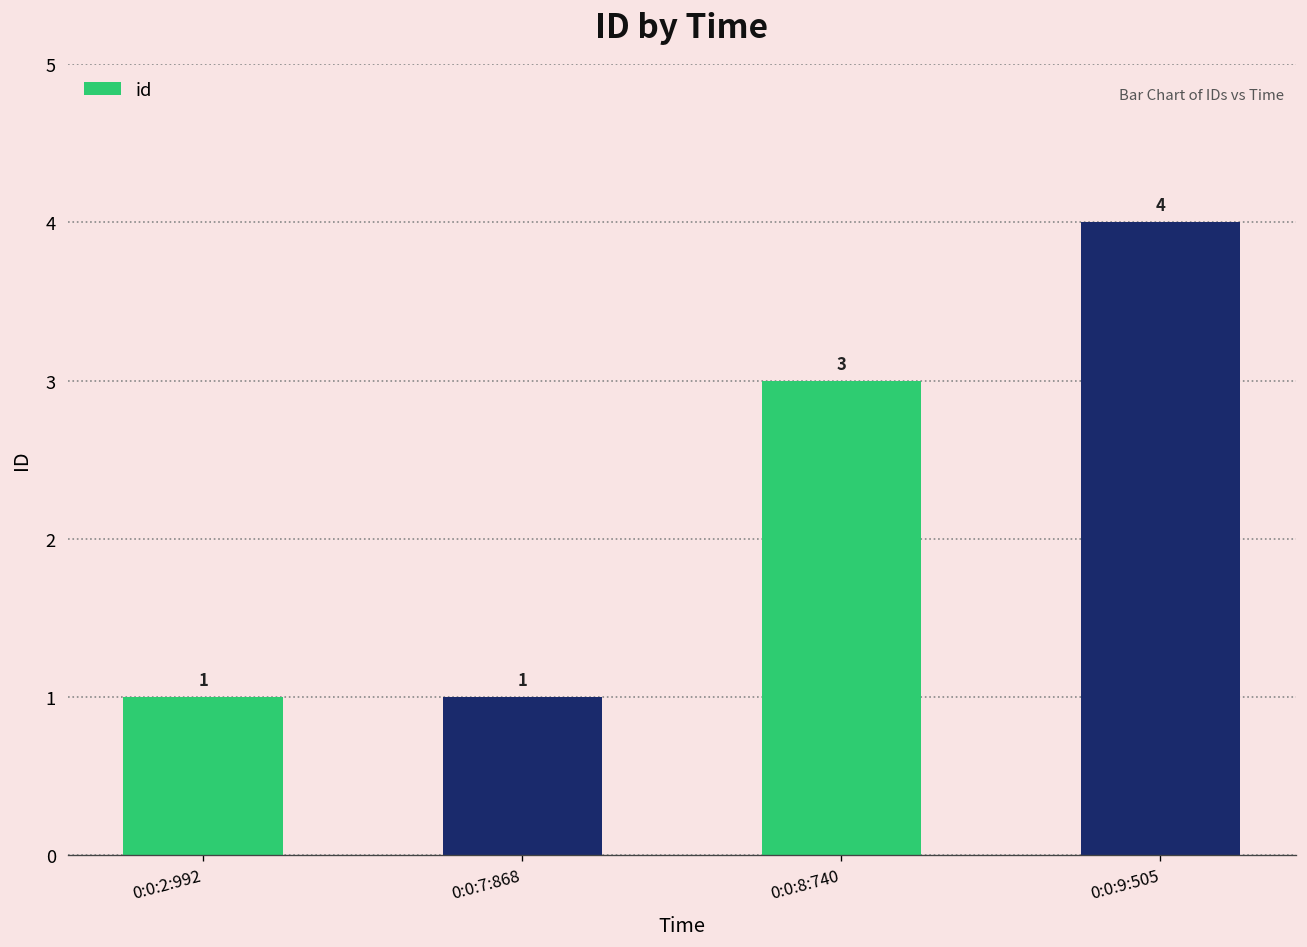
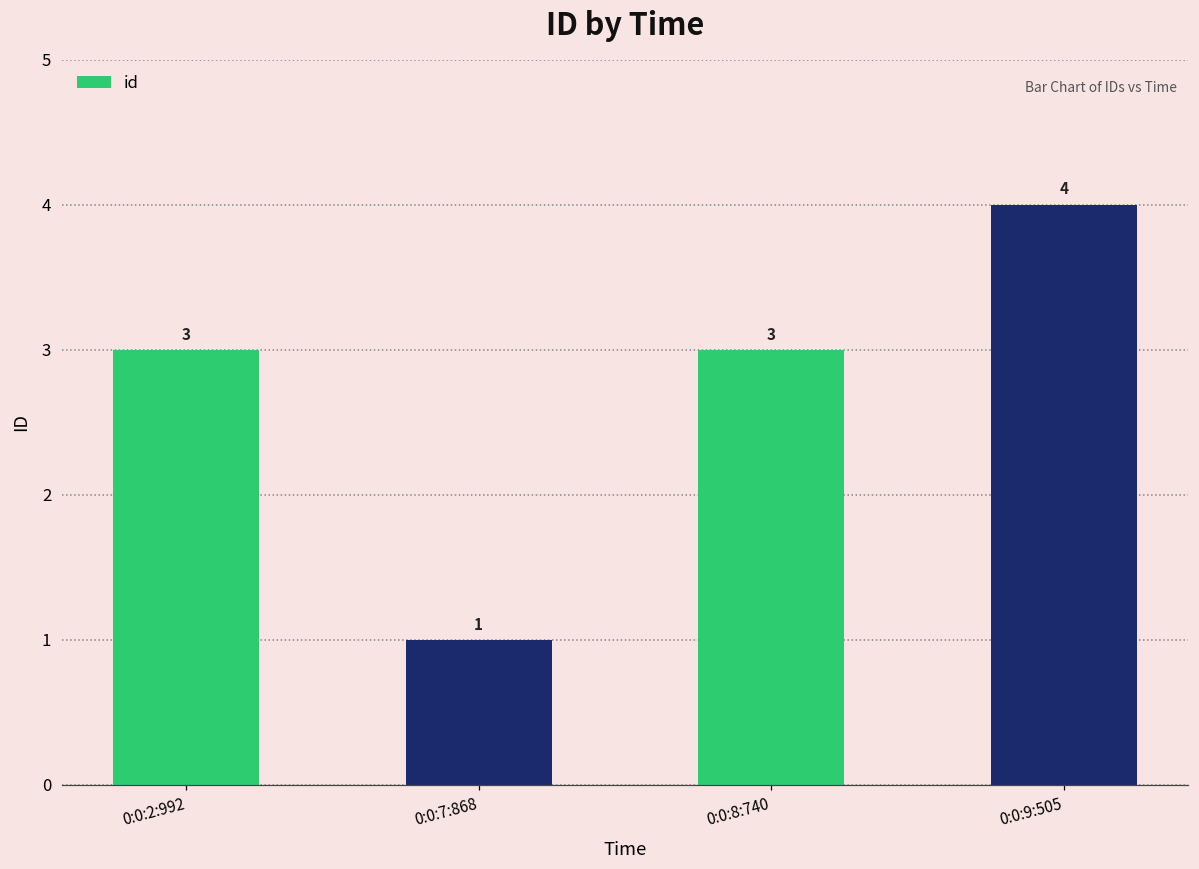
  {
-   "0:0:2:992": 1,
+   "0:0:2:992": 3,
    "0:0:7:868": 1,
    "0:0:8:740": 3,
    "0:0:9:505": 4
  }
